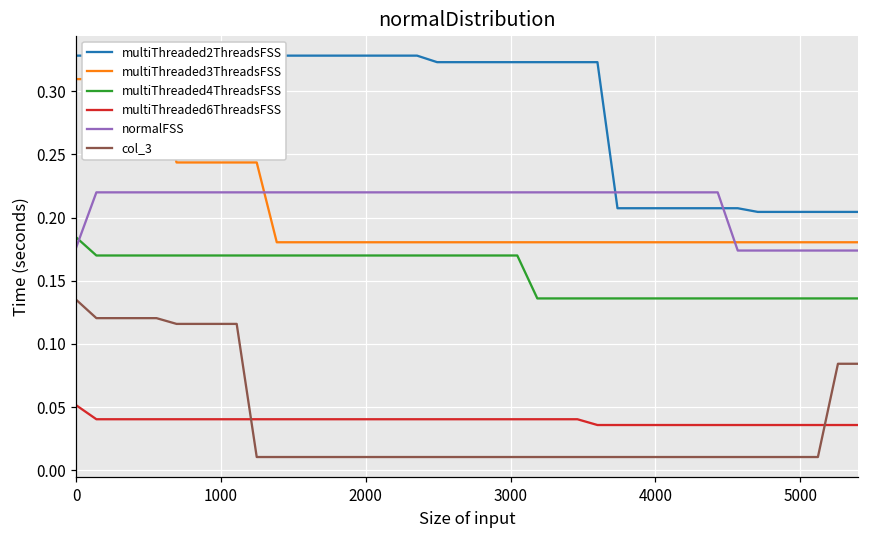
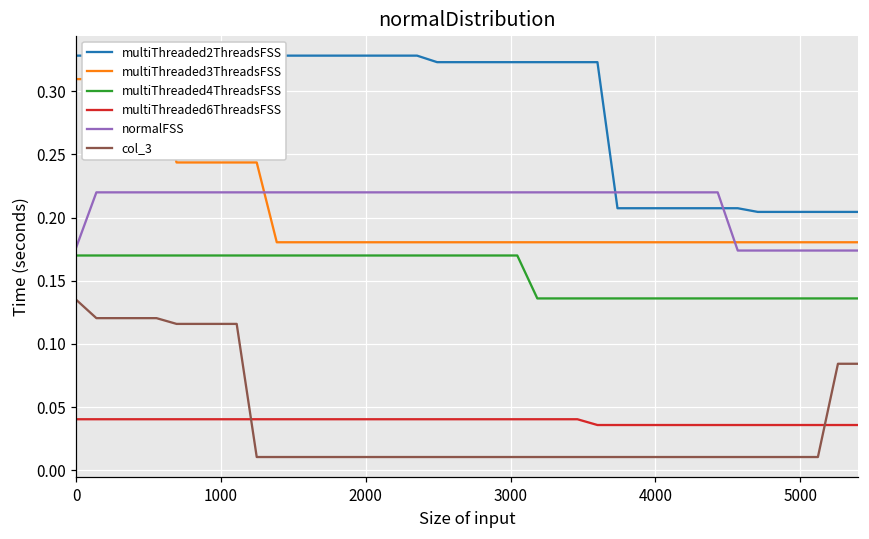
  {
    "multiThreaded2ThreadsFSS": {
      "0": 0.328
    },
    "multiThreaded3ThreadsFSS": {
      "0": 0.310
    },
    "multiThreaded4ThreadsFSS": {
-     "0": 0.184
+     "0": 0.170
    },
    "multiThreaded6ThreadsFSS": {
-     "0": 0.051
+     "0": 0.040
    },
    "normalFSS": {
      "0": 0.177
    },
    "col_3": {
      "0": 0.135
    }
  }
